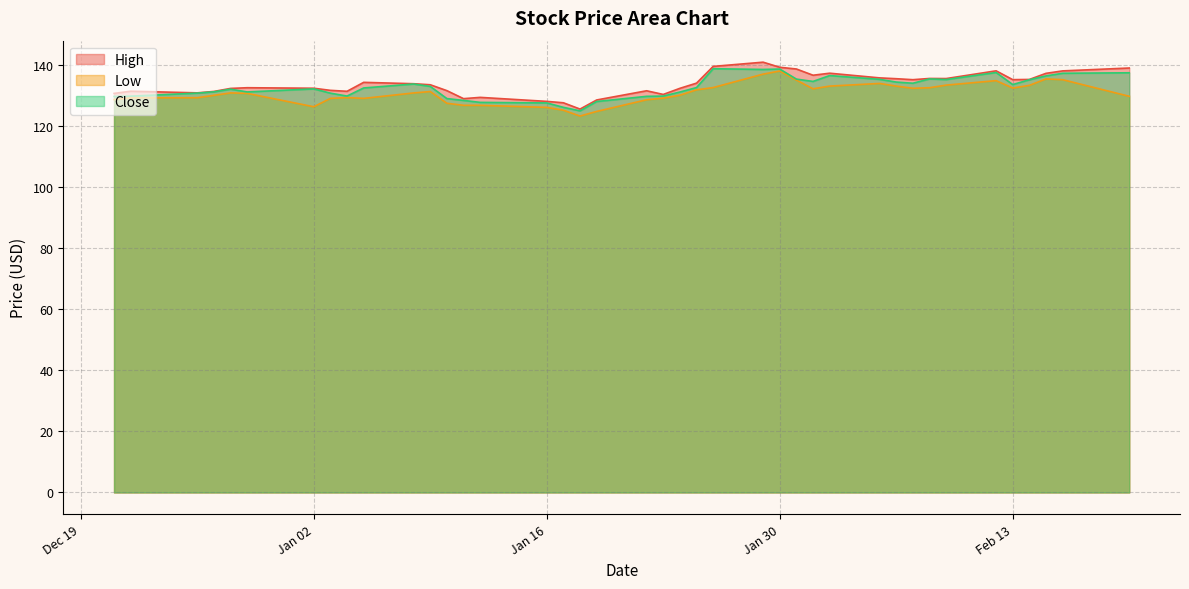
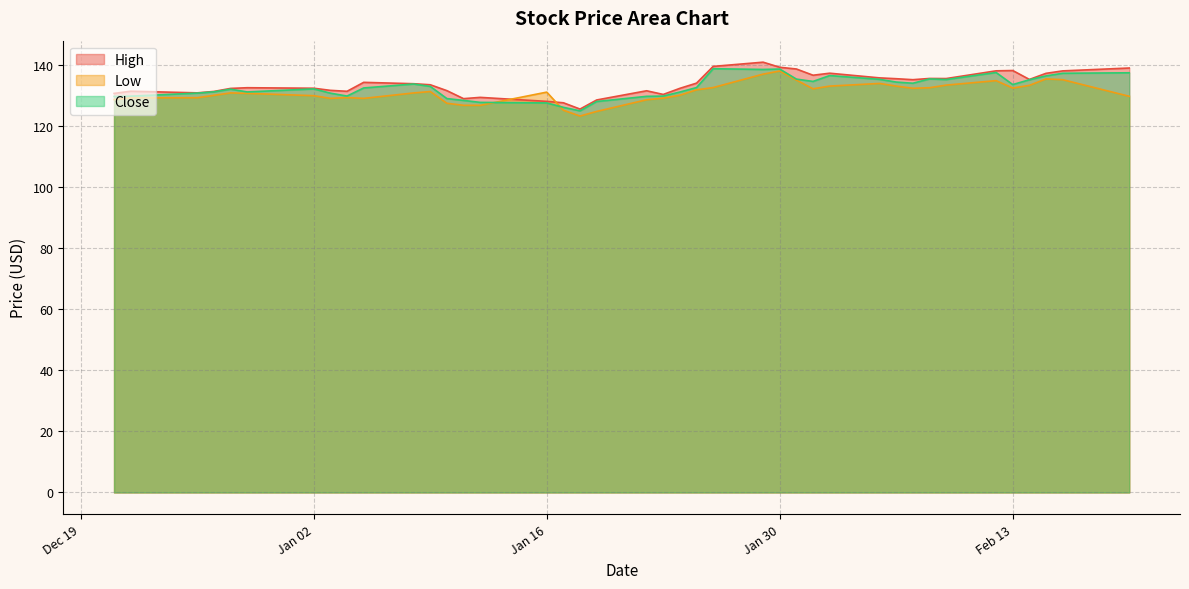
  {
    "High": {
-     "Feb 13": 135
+     "Feb 13": 138
    },
    "Low": {
-     "Jan 02": 126,
-     "Jan 16": 126,
+     "Jan 02": 130,
+     "Jan 16": 131,
      "Feb 13": 132
    },
    "Close": {
      "Feb 13": 134
    }
  }
